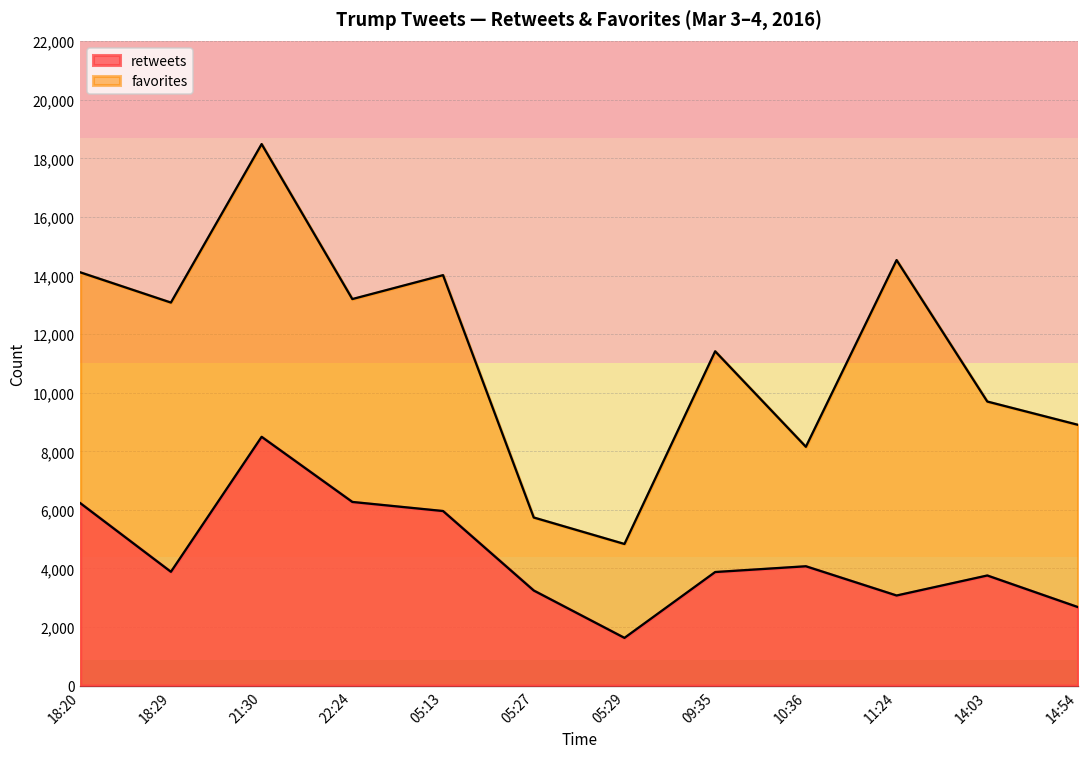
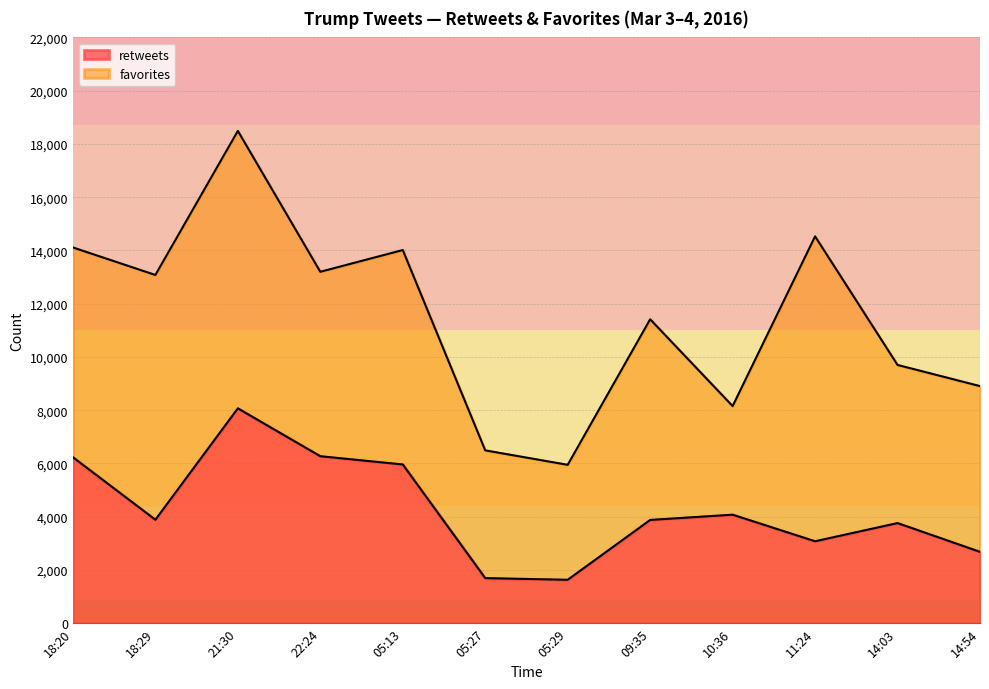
  {
    "retweets": {
      "18:20": "6,200",
      "18:29": "3,900",
-     "21:30": "8,500",
+     "21:30": "8,100",
      "22:24": "6,300",
      "05:13": "6,000",
-     "05:27": "3,200",
+     "05:27": "1,700",
      "05:29": "1,600",
      "09:35": "3,900",
      "10:36": "4,100",
      "11:24": "3,100",
      "14:03": "3,800",
      "14:54": "2,700"
    },
    "favorites": {
      "18:20": "14,100",
      "18:29": "13,100",
      "21:30": "18,500",
      "22:24": "13,200",
      "05:13": "14,000",
-     "05:27": "5,700",
-     "05:29": "4,800",
+     "05:27": "6,500",
+     "05:29": "5,900",
      "09:35": "11,400",
      "10:36": "8,200",
      "11:24": "14,500",
      "14:03": "9,700",
      "14:54": "8,900"
    }
  }
